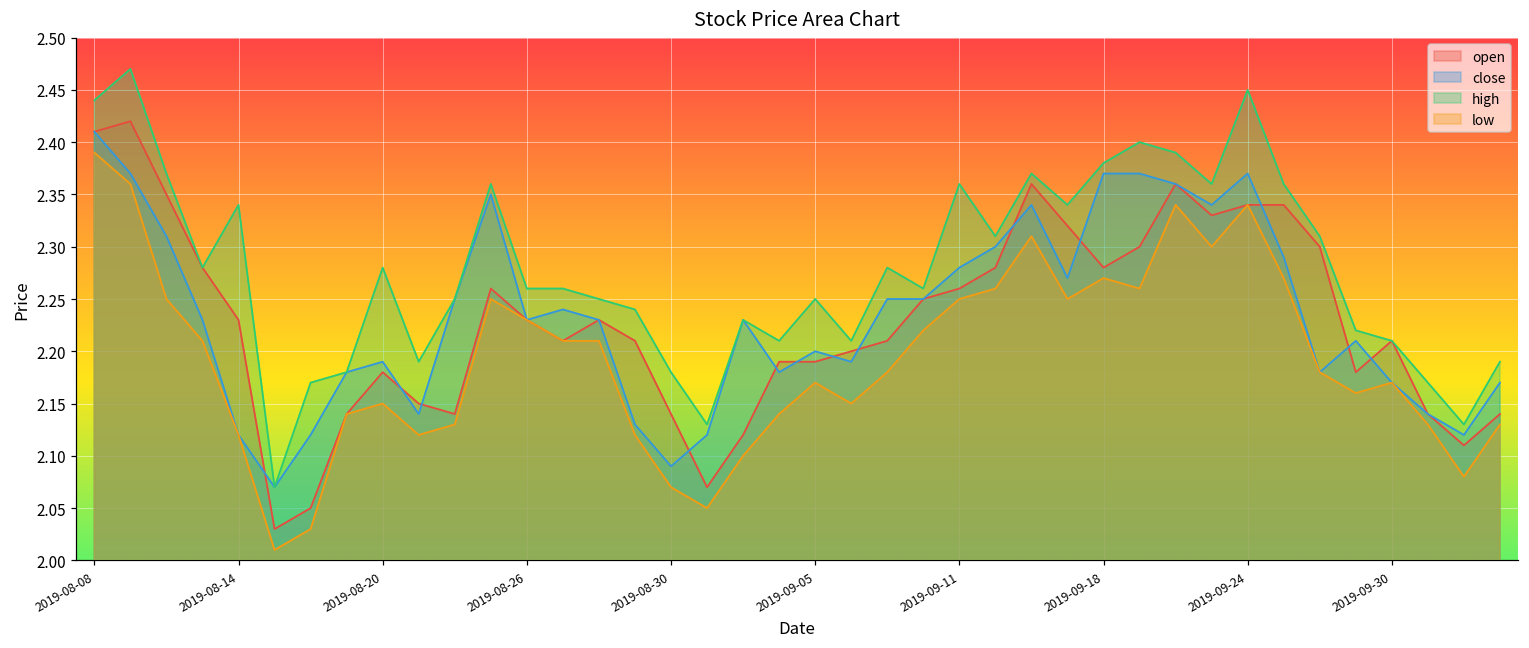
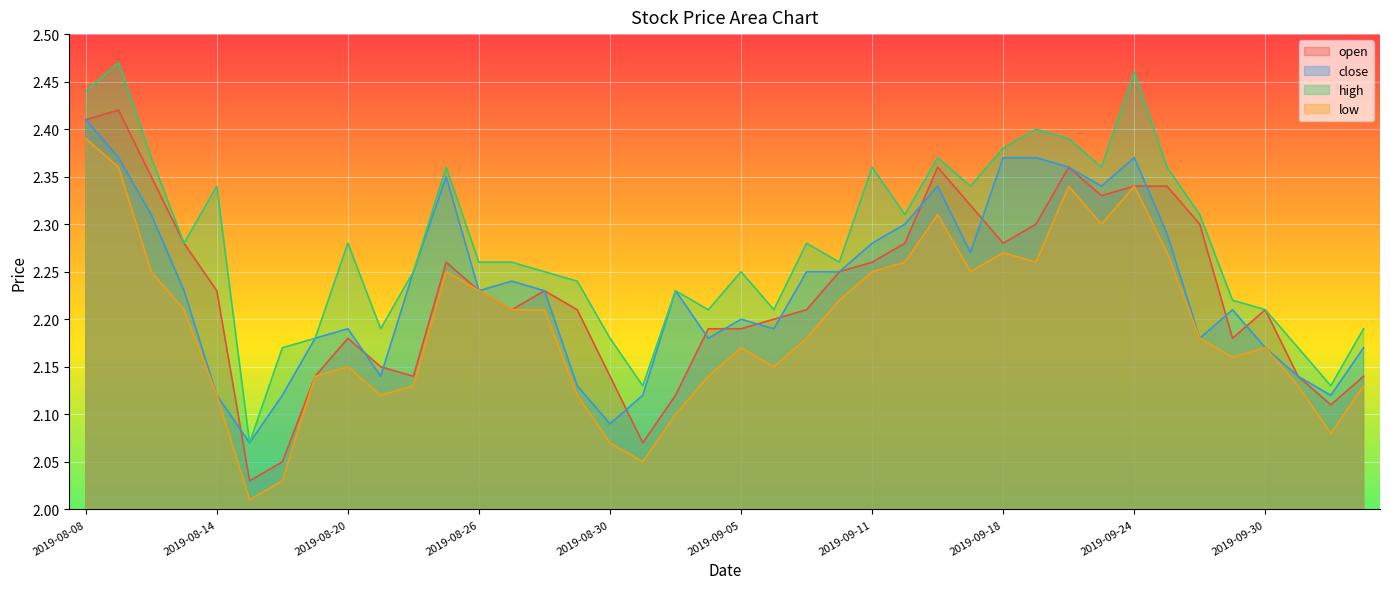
  {
    "close": {
      "2019-08-20": 2.19,
      "2019-08-30": 2.09,
      "2019-09-05": 2.20,
      "2019-09-11": 2.28,
      "2019-09-18": 2.37,
      "2019-09-24": 2.37
    },
    "high": {
      "2019-08-08": 2.44,
      "2019-08-14": 2.34,
      "2019-08-20": 2.28,
      "2019-08-26": 2.26,
      "2019-08-30": 2.18,
      "2019-09-05": 2.25,
      "2019-09-11": 2.36,
      "2019-09-18": 2.38,
-     "2019-09-24": 2.45
+     "2019-09-24": 2.46
    }
  }
